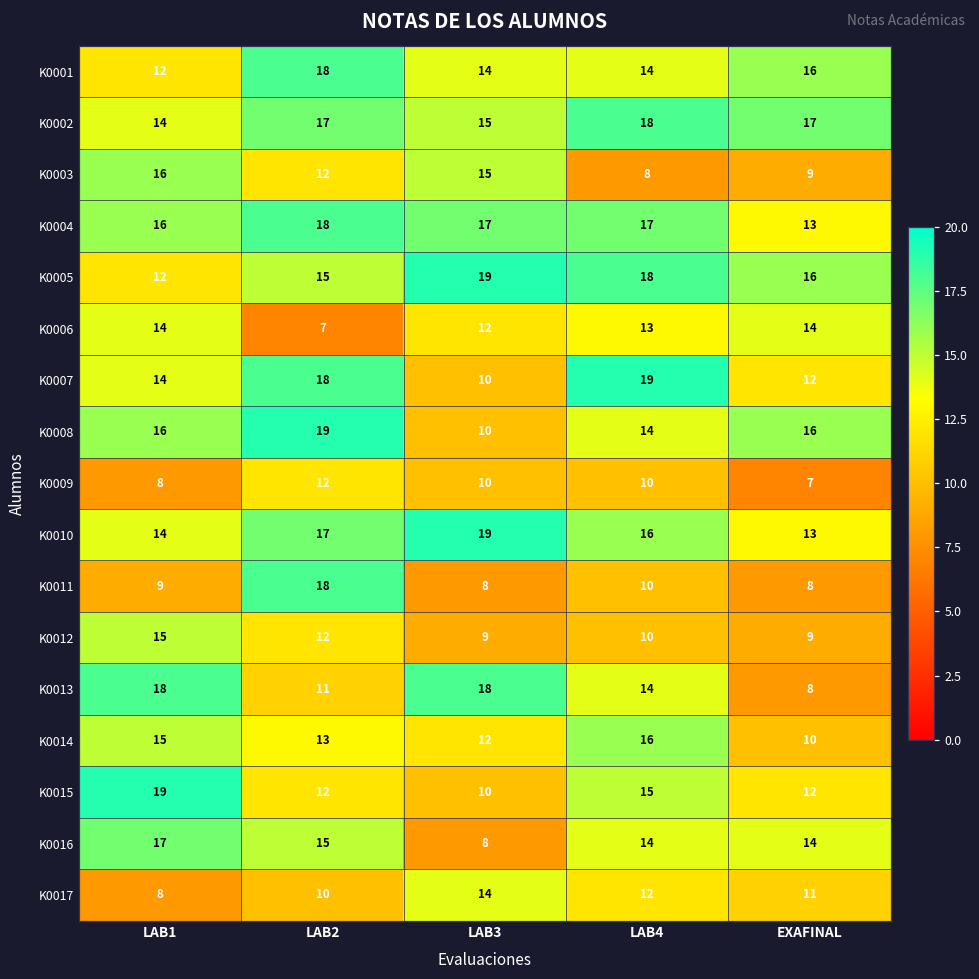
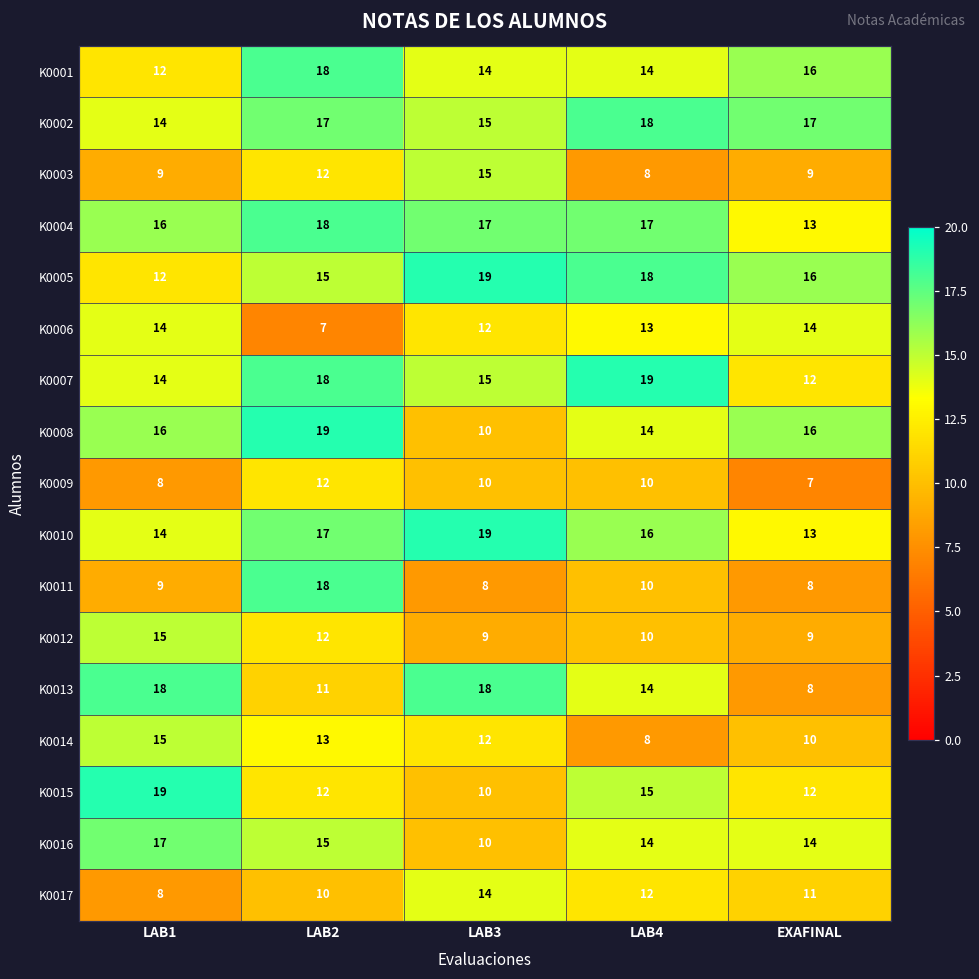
  {
    "K0001": {
      "LAB1": 12,
      "LAB2": 18,
      "LAB3": 14,
      "LAB4": 14,
      "EXAFINAL": 16
    },
    "K0002": {
      "LAB1": 14,
      "LAB2": 17,
      "LAB3": 15,
      "LAB4": 18,
      "EXAFINAL": 17
    },
    "K0003": {
-     "LAB1": 16,
+     "LAB1": 9,
      "LAB2": 12,
      "LAB3": 15,
      "LAB4": 8,
      "EXAFINAL": 9
    },
    "K0004": {
      "LAB1": 16,
      "LAB2": 18,
      "LAB3": 17,
      "LAB4": 17,
      "EXAFINAL": 13
    },
    "K0005": {
      "LAB1": 12,
      "LAB2": 15,
      "LAB3": 19,
      "LAB4": 18,
      "EXAFINAL": 16
    },
    "K0006": {
      "LAB1": 14,
      "LAB2": 7,
      "LAB3": 12,
      "LAB4": 13,
      "EXAFINAL": 14
    },
    "K0007": {
      "LAB1": 14,
      "LAB2": 18,
-     "LAB3": 10,
+     "LAB3": 15,
      "LAB4": 19,
      "EXAFINAL": 12
    },
    "K0008": {
      "LAB1": 16,
      "LAB2": 19,
      "LAB3": 10,
      "LAB4": 14,
      "EXAFINAL": 16
    },
    "K0009": {
      "LAB1": 8,
      "LAB2": 12,
      "LAB3": 10,
      "LAB4": 10,
      "EXAFINAL": 7
    },
    "K0010": {
      "LAB1": 14,
      "LAB2": 17,
      "LAB3": 19,
      "LAB4": 16,
      "EXAFINAL": 13
    },
    "K0011": {
      "LAB1": 9,
      "LAB2": 18,
      "LAB3": 8,
      "LAB4": 10,
      "EXAFINAL": 8
    },
    "K0012": {
      "LAB1": 15,
      "LAB2": 12,
      "LAB3": 9,
      "LAB4": 10,
      "EXAFINAL": 9
    },
    "K0013": {
      "LAB1": 18,
      "LAB2": 11,
      "LAB3": 18,
      "LAB4": 14,
      "EXAFINAL": 8
    },
    "K0014": {
      "LAB1": 15,
      "LAB2": 13,
      "LAB3": 12,
-     "LAB4": 16,
+     "LAB4": 8,
      "EXAFINAL": 10
    },
    "K0015": {
      "LAB1": 19,
      "LAB2": 12,
      "LAB3": 10,
      "LAB4": 15,
      "EXAFINAL": 12
    },
    "K0016": {
      "LAB1": 17,
      "LAB2": 15,
-     "LAB3": 8,
+     "LAB3": 10,
      "LAB4": 14,
      "EXAFINAL": 14
    },
    "K0017": {
      "LAB1": 8,
      "LAB2": 10,
      "LAB3": 14,
      "LAB4": 12,
      "EXAFINAL": 11
    }
  }
